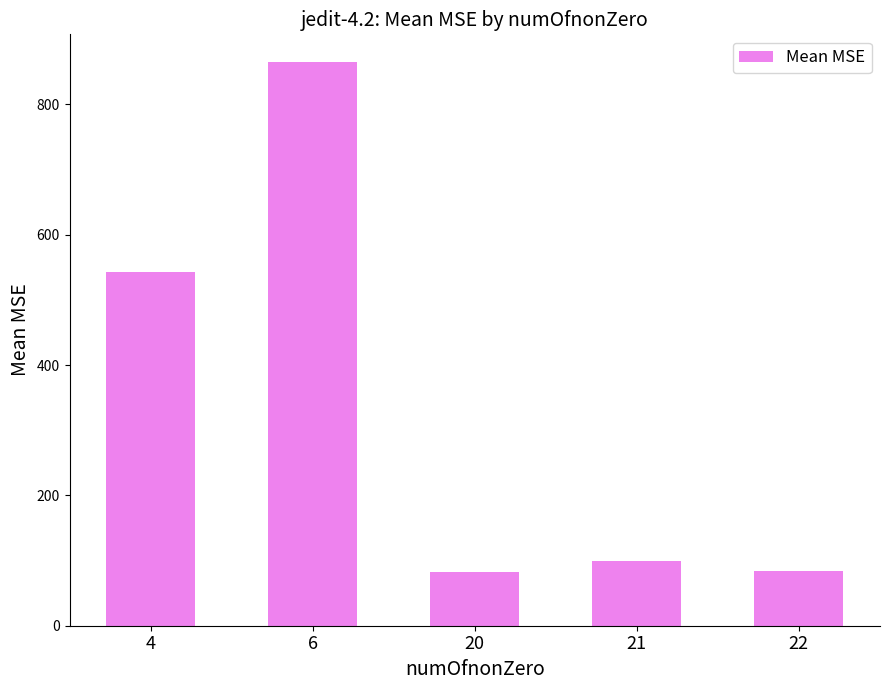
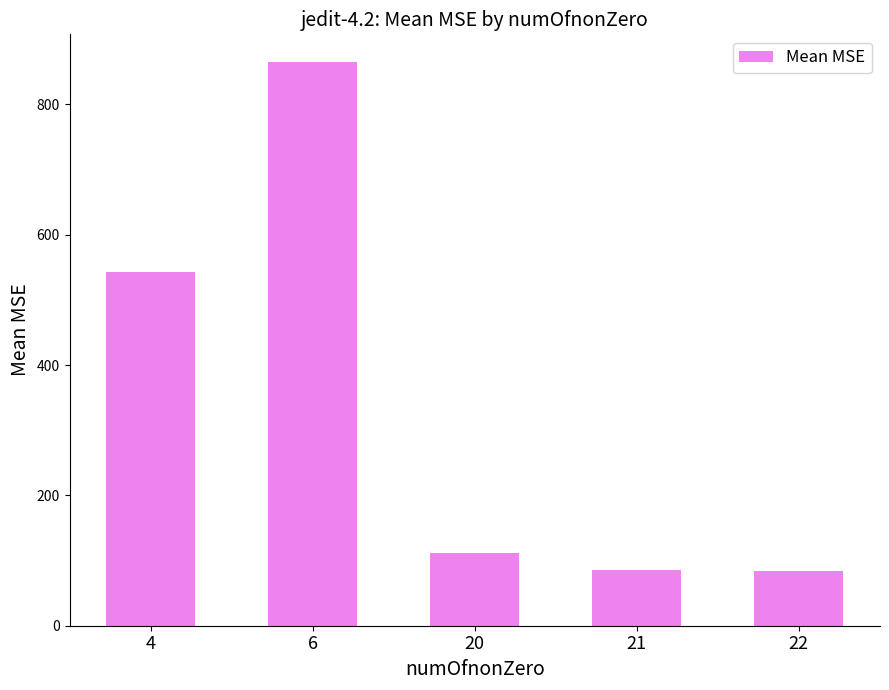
  {
    "4": 540,
    "6": 860,
-   "20": 80,
-   "21": 100,
+   "20": 110,
+   "21": 90,
    "22": 80
  }
